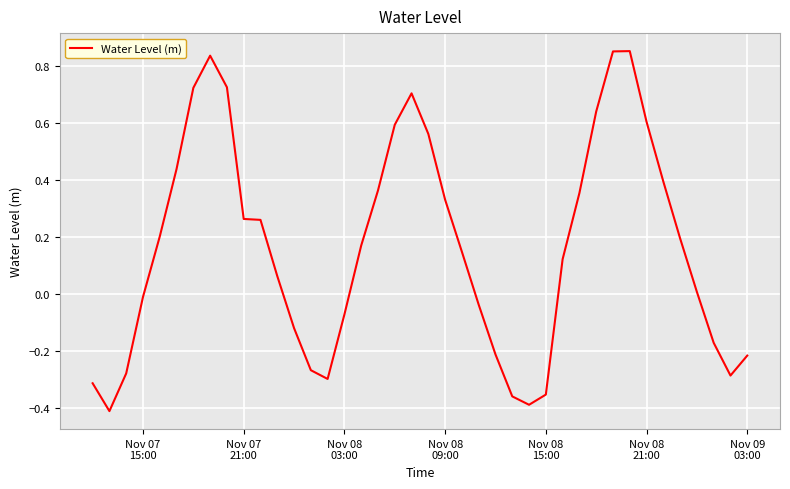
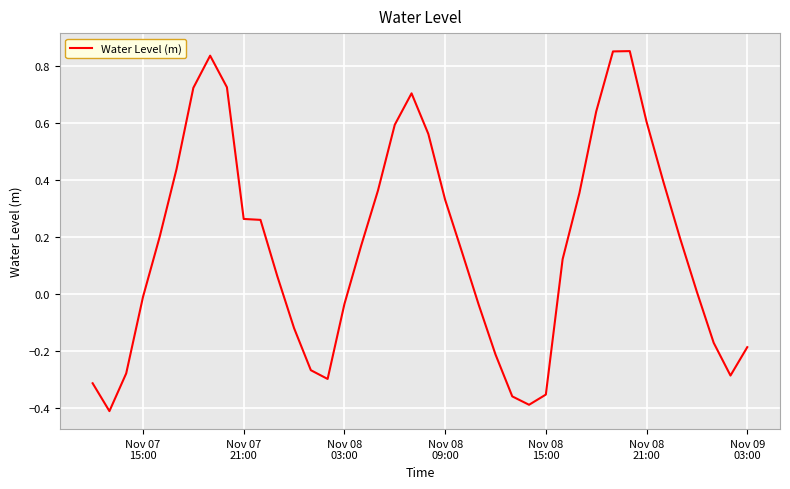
  {
    "Nov 07 15:00": -0.01,
    "Nov 07 21:00": 0.26,
-   "Nov 08 03:00": -0.07,
+   "Nov 08 03:00": -0.04,
    "Nov 08 09:00": 0.33,
    "Nov 08 15:00": -0.35,
    "Nov 08 21:00": 0.61,
-   "Nov 09 03:00": -0.22
+   "Nov 09 03:00": -0.19
  }
